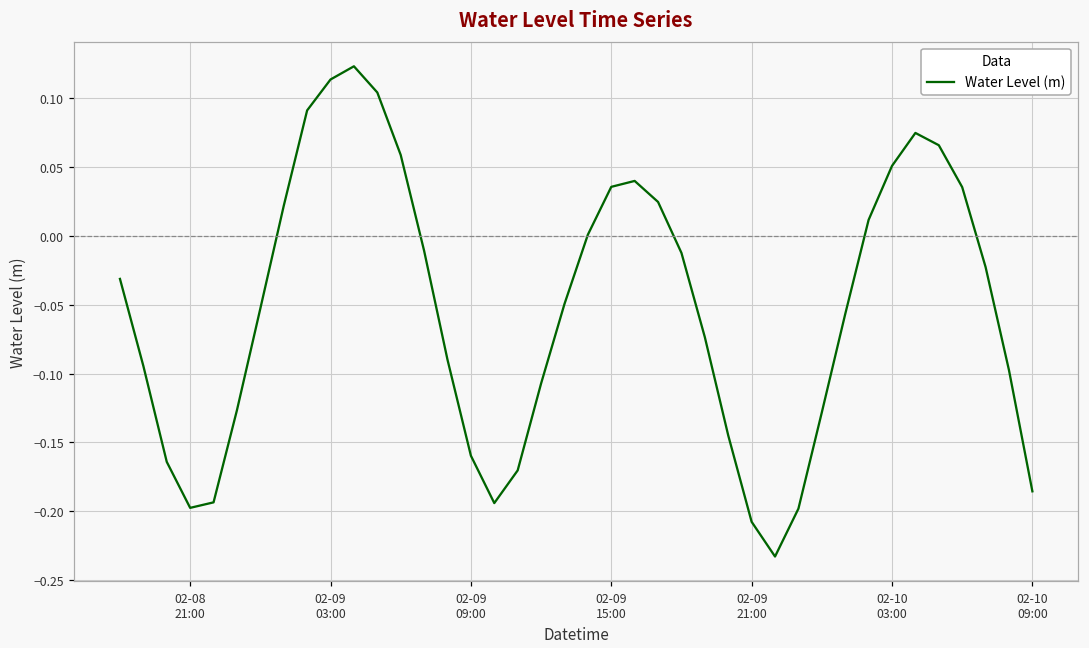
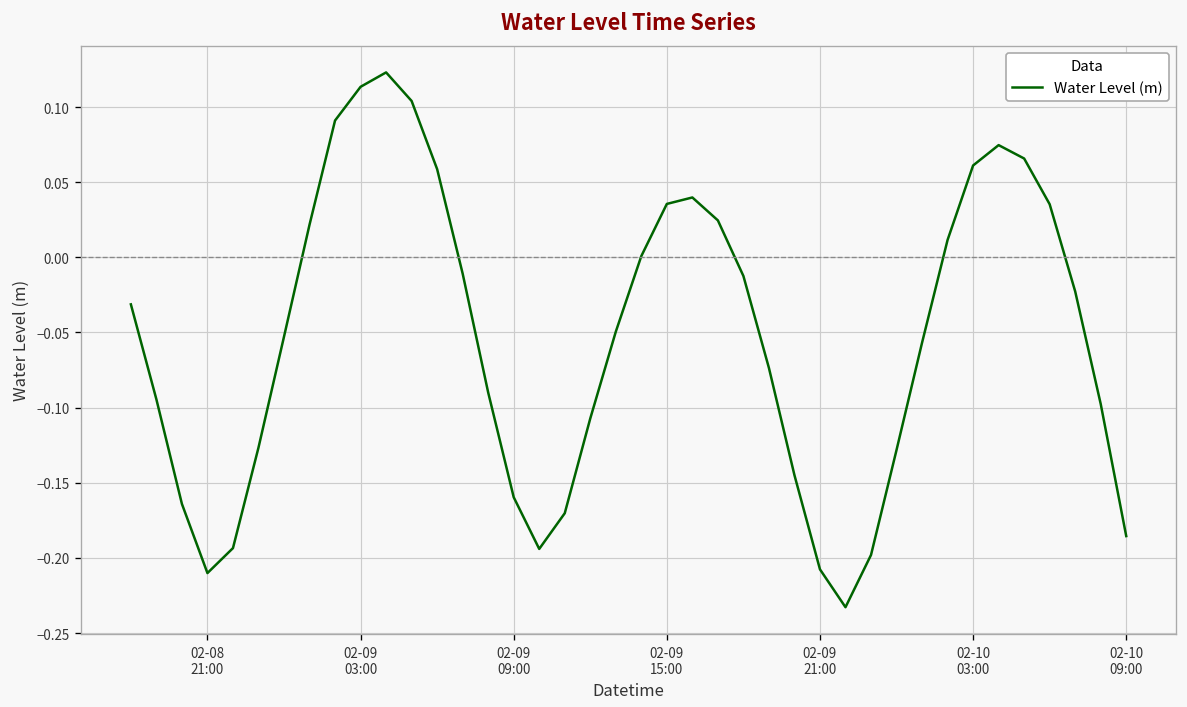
  {
-   "02-08 21:00": -0.197,
+   "02-08 21:00": -0.210,
    "02-09 03:00": 0.113,
    "02-09 09:00": -0.160,
    "02-09 15:00": 0.036,
    "02-09 21:00": -0.208,
-   "02-10 03:00": 0.051,
+   "02-10 03:00": 0.061,
    "02-10 09:00": -0.185
  }
